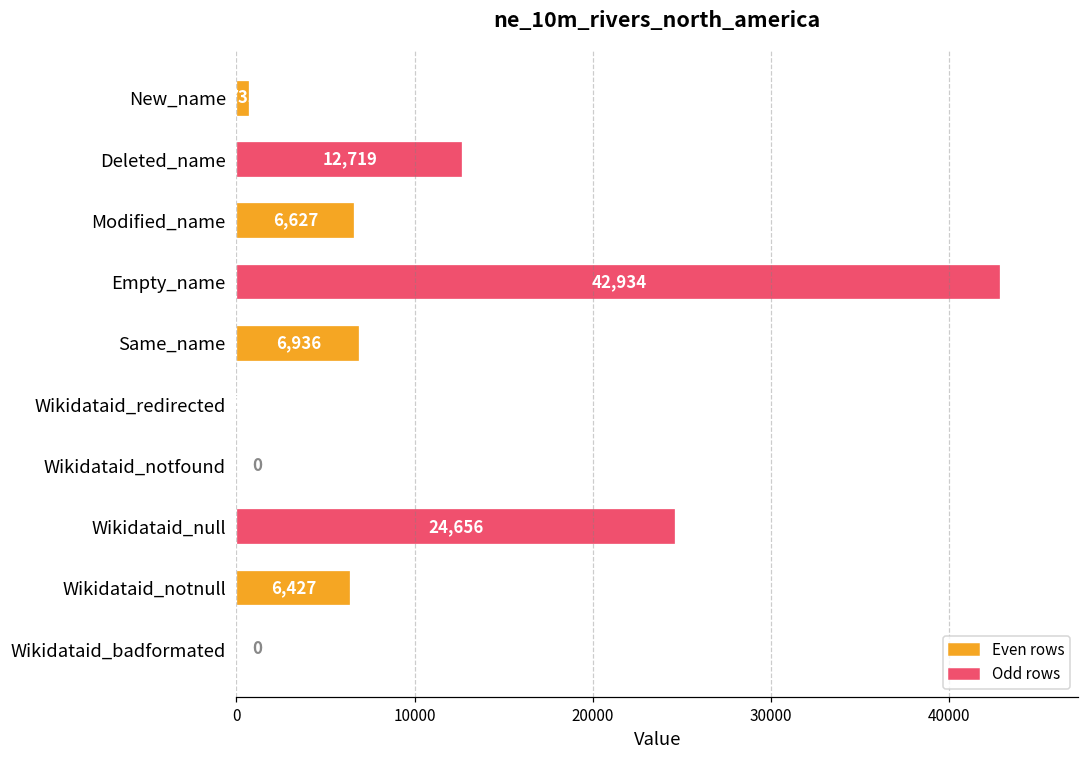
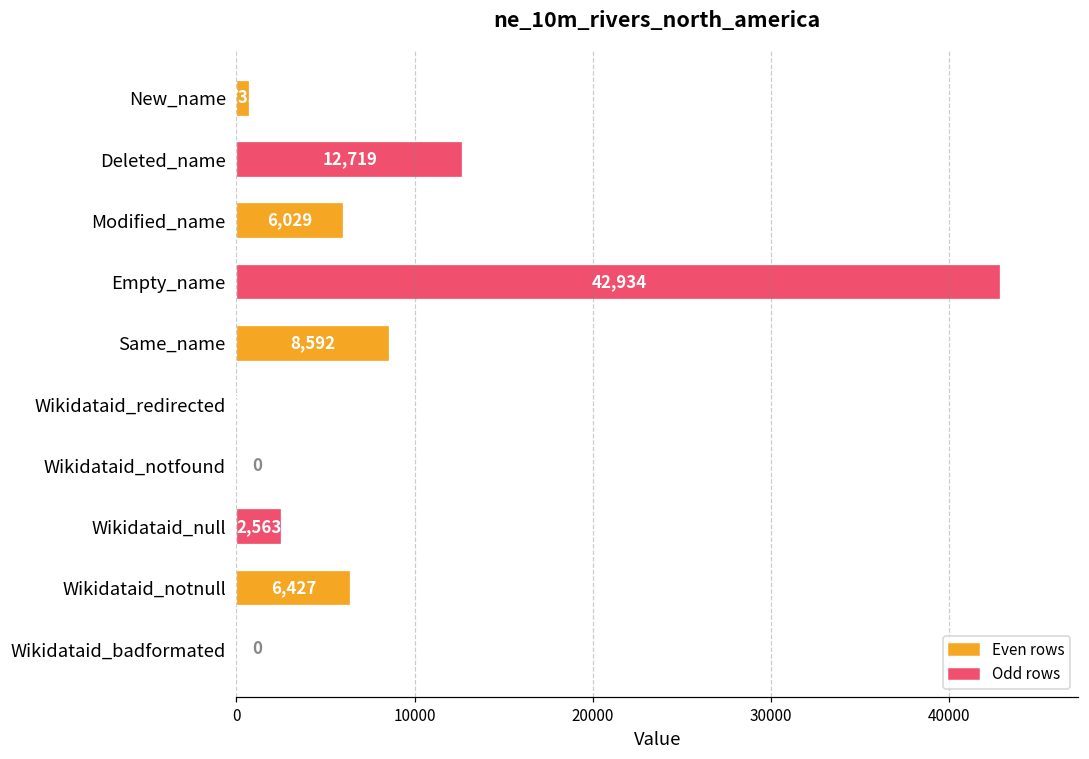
  {
    "Deleted_name": "12,719",
-   "Modified_name": "6,627",
+   "Modified_name": "6,029",
    "Empty_name": "42,934",
-   "Same_name": "6,936",
+   "Same_name": "8,592",
    "Wikidataid_notfound": "0",
-   "Wikidataid_null": "24,656",
+   "Wikidataid_null": "2,563",
    "Wikidataid_notnull": "6,427",
    "Wikidataid_badformated": "0"
  }
